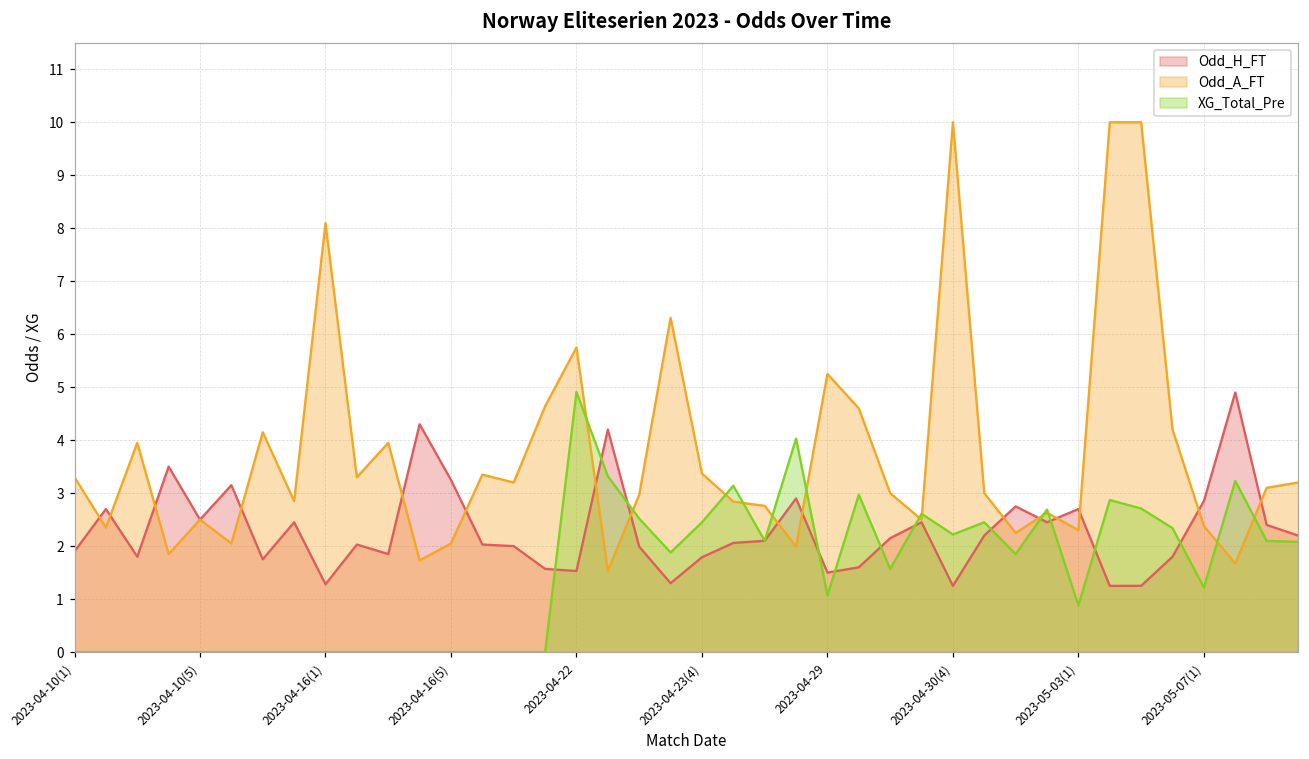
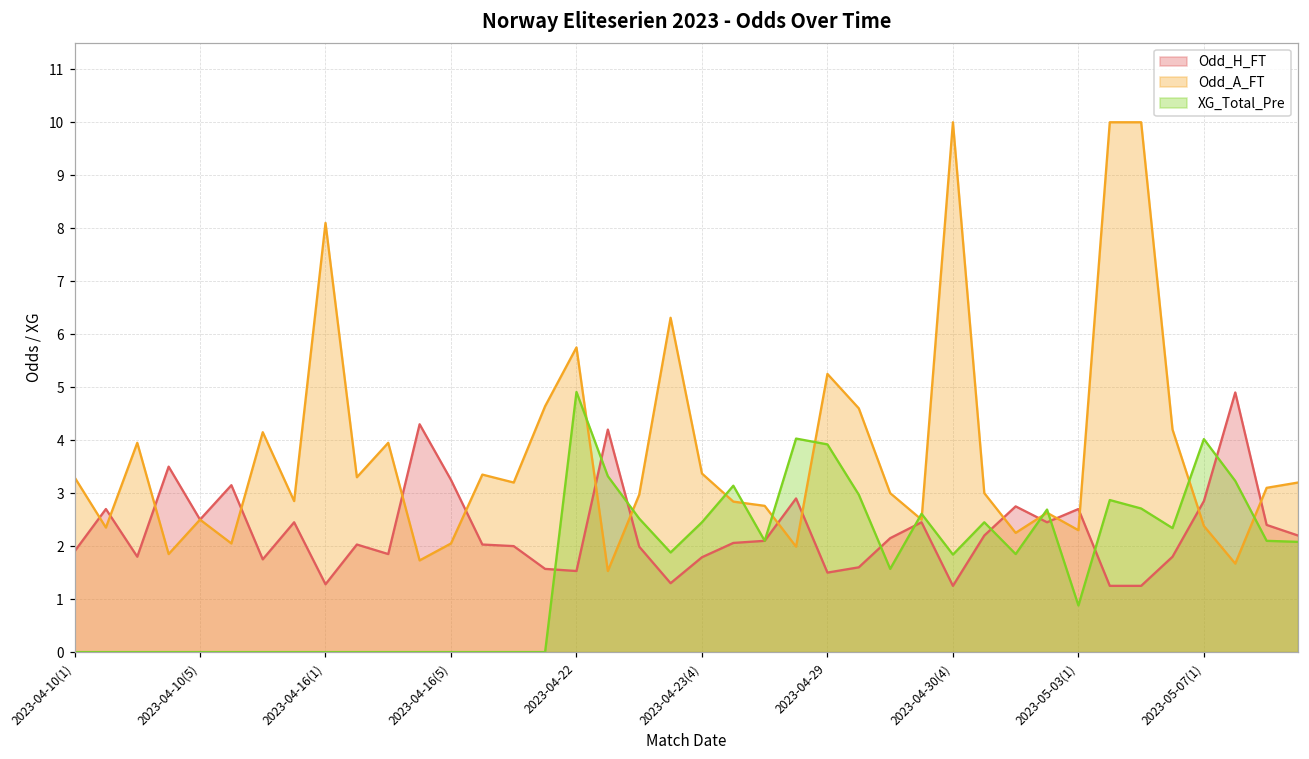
  {
    "XG_Total_Pre": {
      "2023-04-10(1)": 0.0,
      "2023-04-10(5)": 0.0,
      "2023-04-16(1)": 0.0,
      "2023-04-16(5)": 0.0,
      "2023-04-22": 4.9,
      "2023-04-23(4)": 2.5,
-     "2023-04-29": 1.1,
-     "2023-04-30(4)": 2.2,
+     "2023-04-29": 3.9,
+     "2023-04-30(4)": 1.8,
      "2023-05-03(1)": 0.9,
-     "2023-05-07(1)": 1.2
+     "2023-05-07(1)": 4.0
    }
  }
